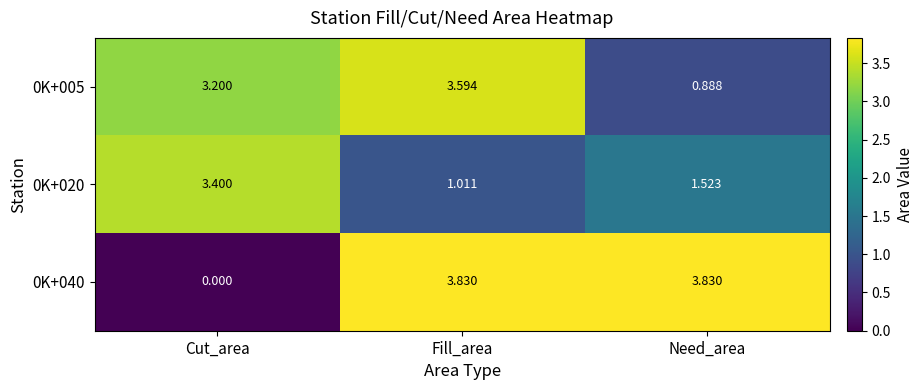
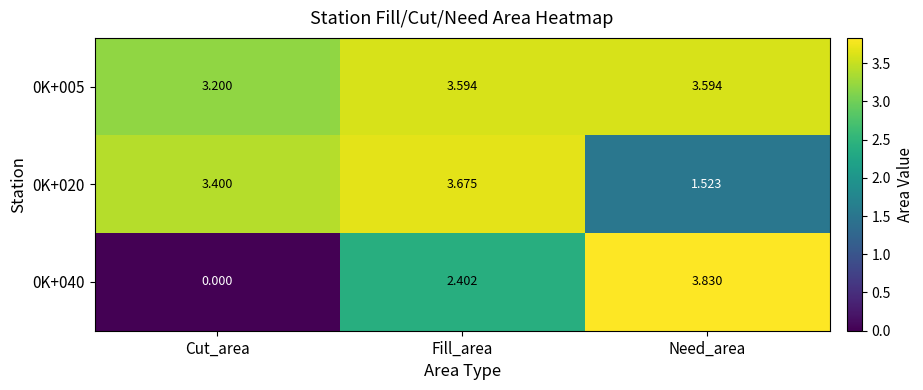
  {
    "0K+005": {
      "Cut_area": 3.200,
      "Fill_area": 3.594,
-     "Need_area": 0.888
+     "Need_area": 3.594
    },
    "0K+020": {
      "Cut_area": 3.400,
-     "Fill_area": 1.011,
+     "Fill_area": 3.675,
      "Need_area": 1.523
    },
    "0K+040": {
      "Cut_area": 0.000,
-     "Fill_area": 3.830,
+     "Fill_area": 2.402,
      "Need_area": 3.830
    }
  }
